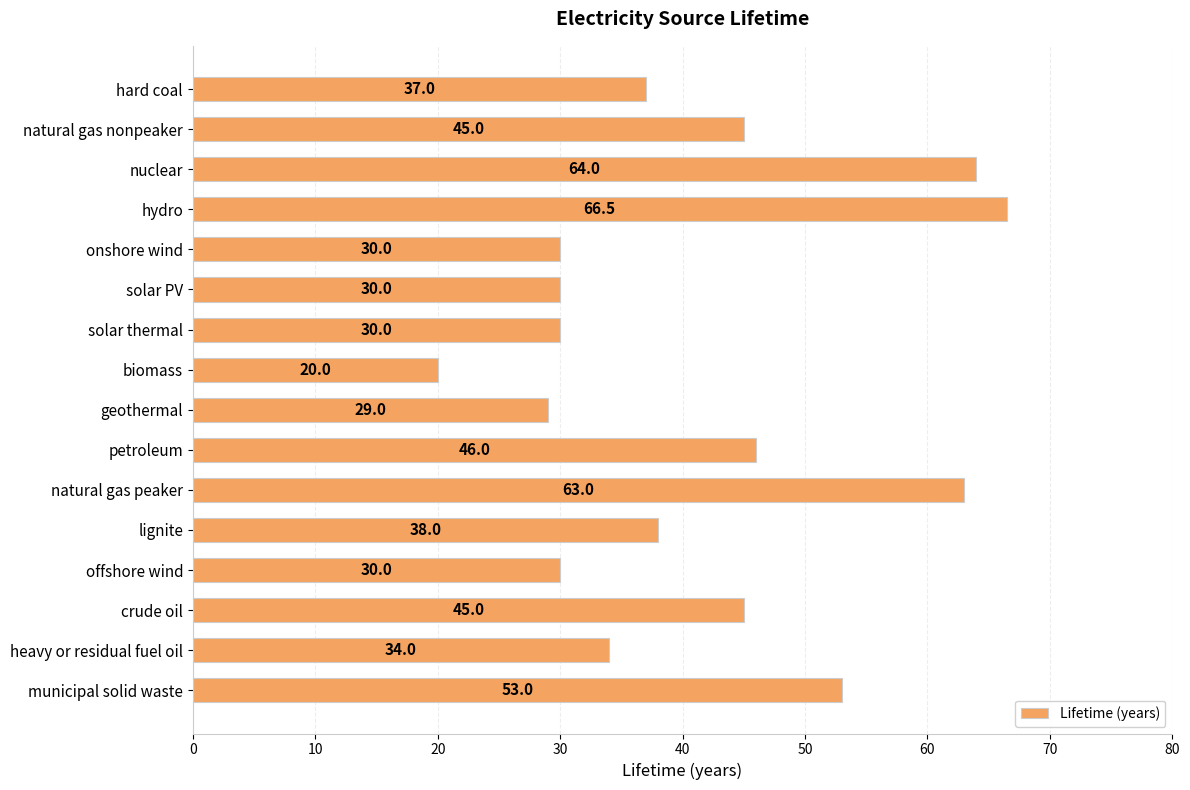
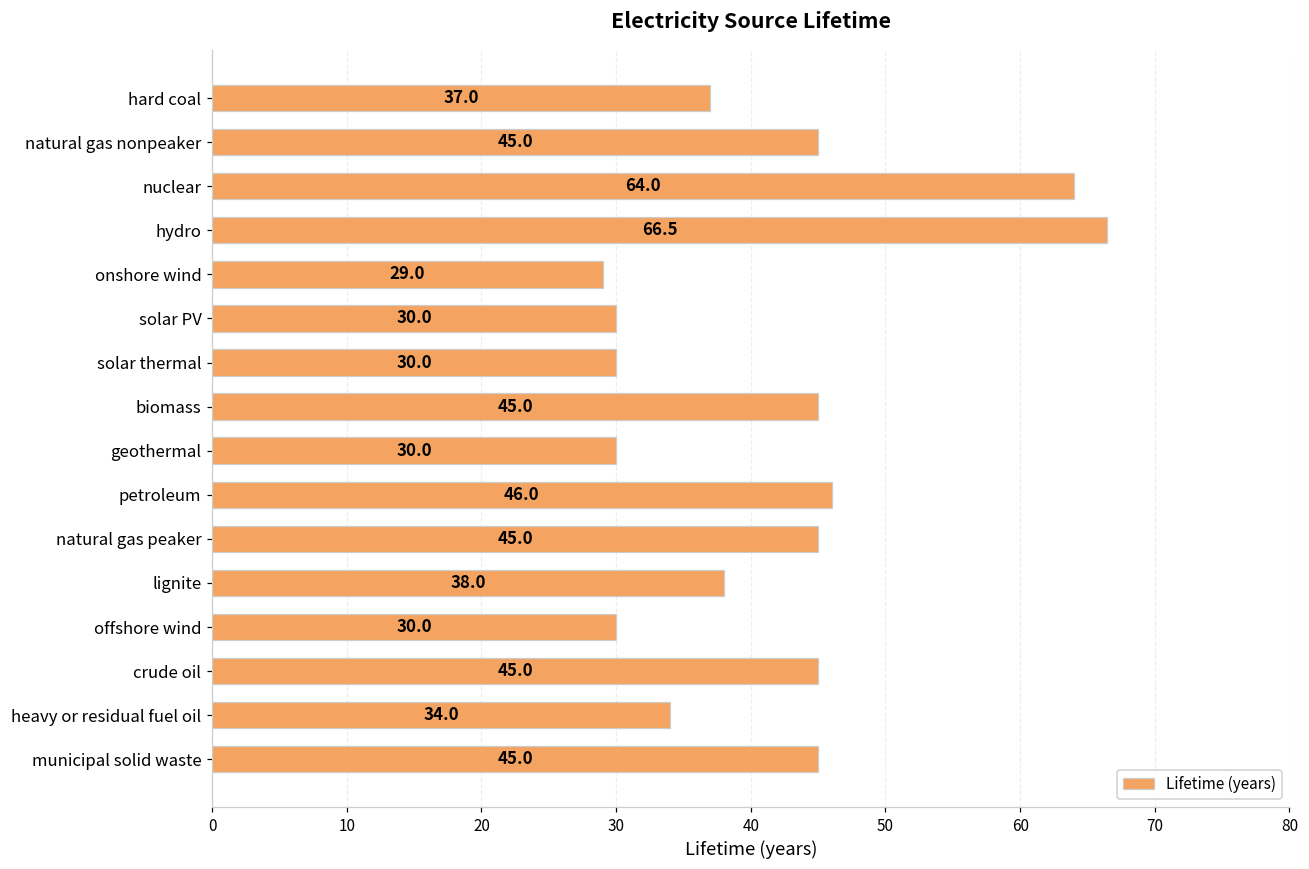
  {
    "hard coal": 37.0,
    "natural gas nonpeaker": 45.0,
    "nuclear": 64.0,
    "hydro": 66.5,
-   "onshore wind": 30.0,
+   "onshore wind": 29.0,
    "solar PV": 30.0,
    "solar thermal": 30.0,
-   "biomass": 20.0,
-   "geothermal": 29.0,
+   "biomass": 45.0,
+   "geothermal": 30.0,
    "petroleum": 46.0,
-   "natural gas peaker": 63.0,
+   "natural gas peaker": 45.0,
    "lignite": 38.0,
    "offshore wind": 30.0,
    "crude oil": 45.0,
    "heavy or residual fuel oil": 34.0,
-   "municipal solid waste": 53.0
+   "municipal solid waste": 45.0
  }
